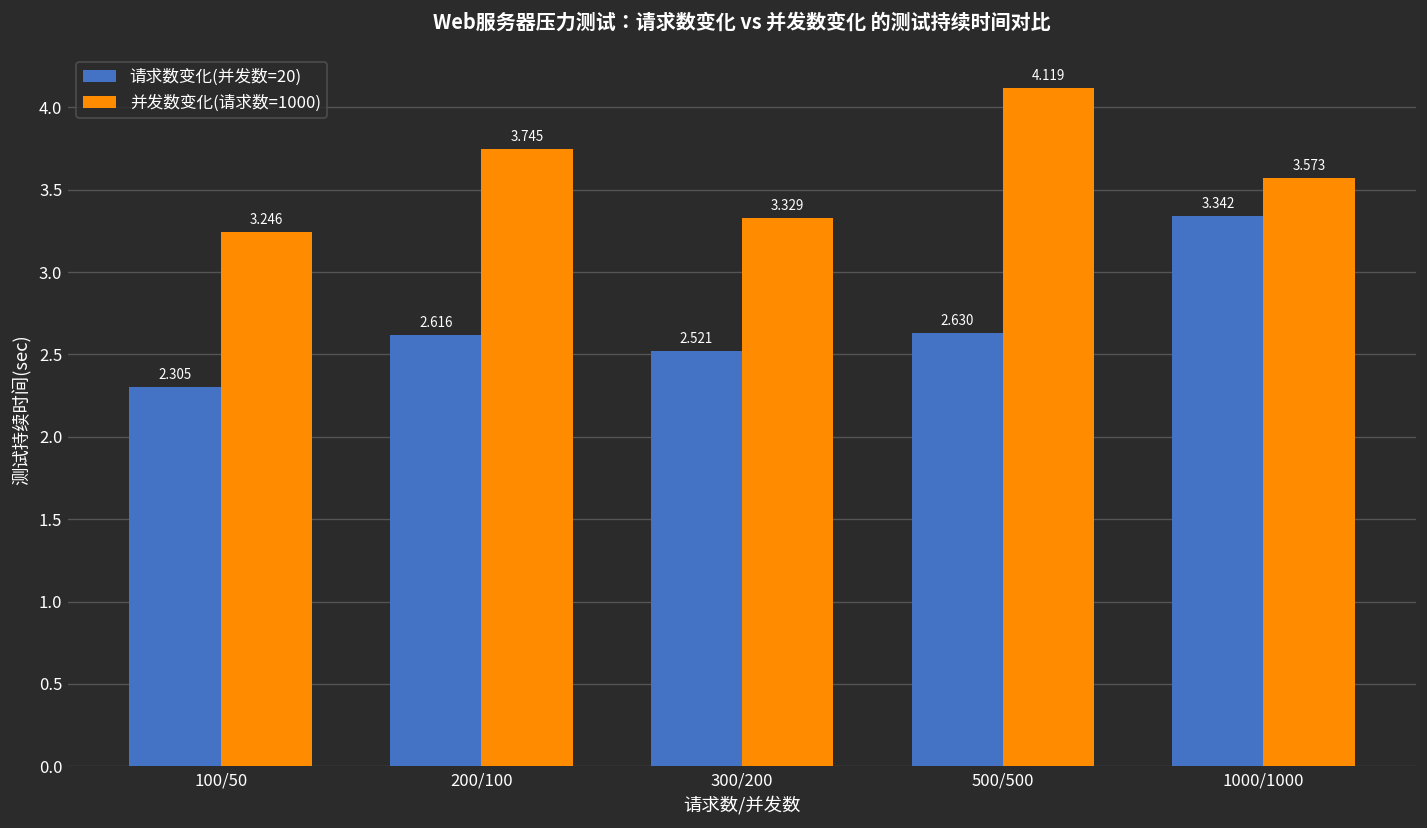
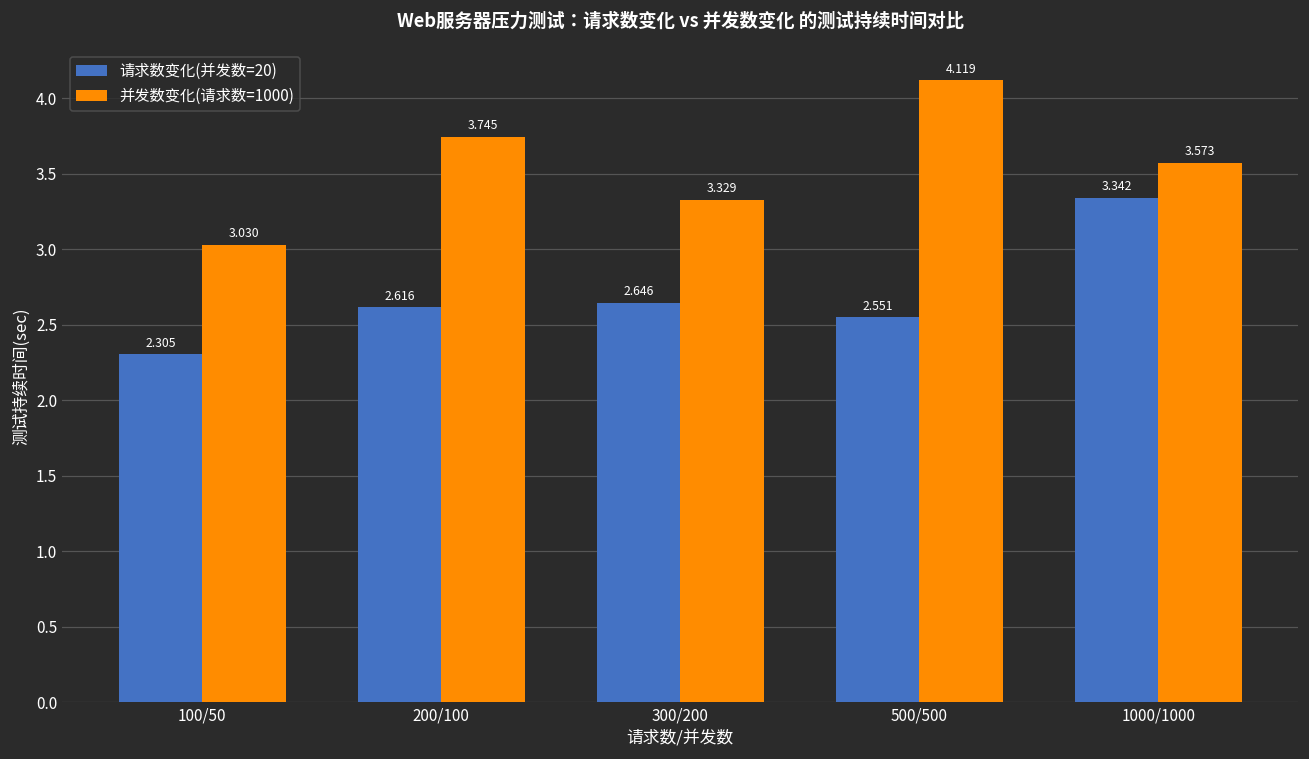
  {
    "请求数变化(并发数=20)": {
      "100/50": 2.305,
      "200/100": 2.616,
-     "300/200": 2.521,
-     "500/500": 2.630,
+     "300/200": 2.646,
+     "500/500": 2.551,
      "1000/1000": 3.342
    },
    "并发数变化(请求数=1000)": {
-     "100/50": 3.246,
+     "100/50": 3.030,
      "200/100": 3.745,
      "300/200": 3.329,
      "500/500": 4.119,
      "1000/1000": 3.573
    }
  }
